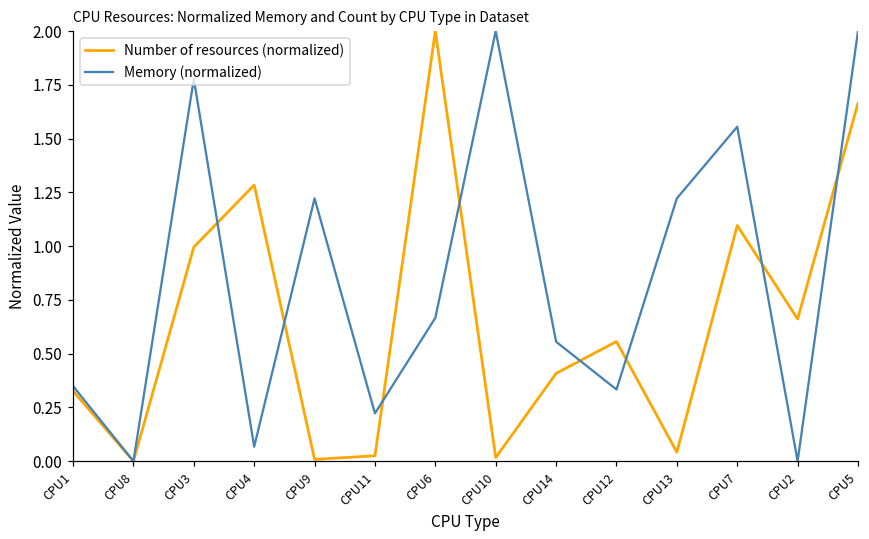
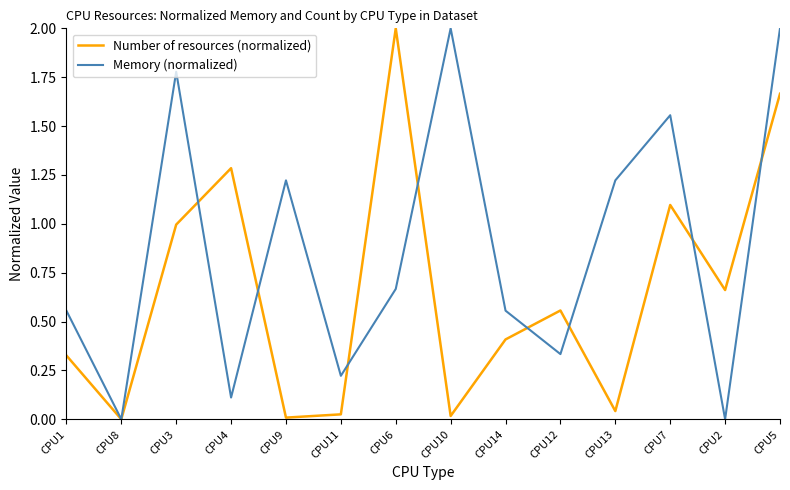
  {
    "Number of resources (normalized)": {
      "CPU1": 0.33,
      "CPU3": 1.00,
      "CPU4": 1.28,
      "CPU9": 0.01,
      "CPU11": 0.03,
      "CPU6": 2.00,
      "CPU10": 0.02,
      "CPU14": 0.41,
      "CPU12": 0.56,
      "CPU13": 0.04,
      "CPU7": 1.10,
      "CPU2": 0.66,
      "CPU5": 1.67
    },
    "Memory (normalized)": {
-     "CPU1": 0.35,
-     "CPU4": 0.07,
+     "CPU1": 0.56,
+     "CPU4": 0.11,
      "CPU9": 1.22,
      "CPU11": 0.22,
      "CPU6": 0.67,
      "CPU10": 2.00,
      "CPU14": 0.56,
      "CPU12": 0.33,
      "CPU13": 1.22,
      "CPU7": 1.56,
      "CPU2": 0.00,
      "CPU5": 2.00
    }
  }
